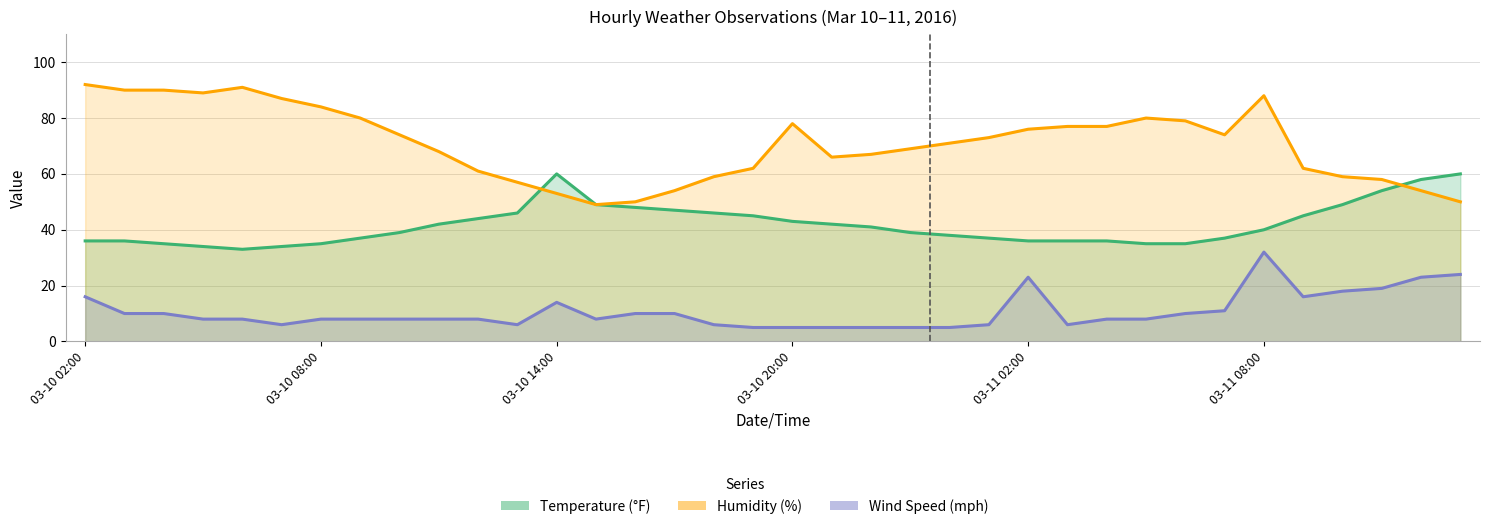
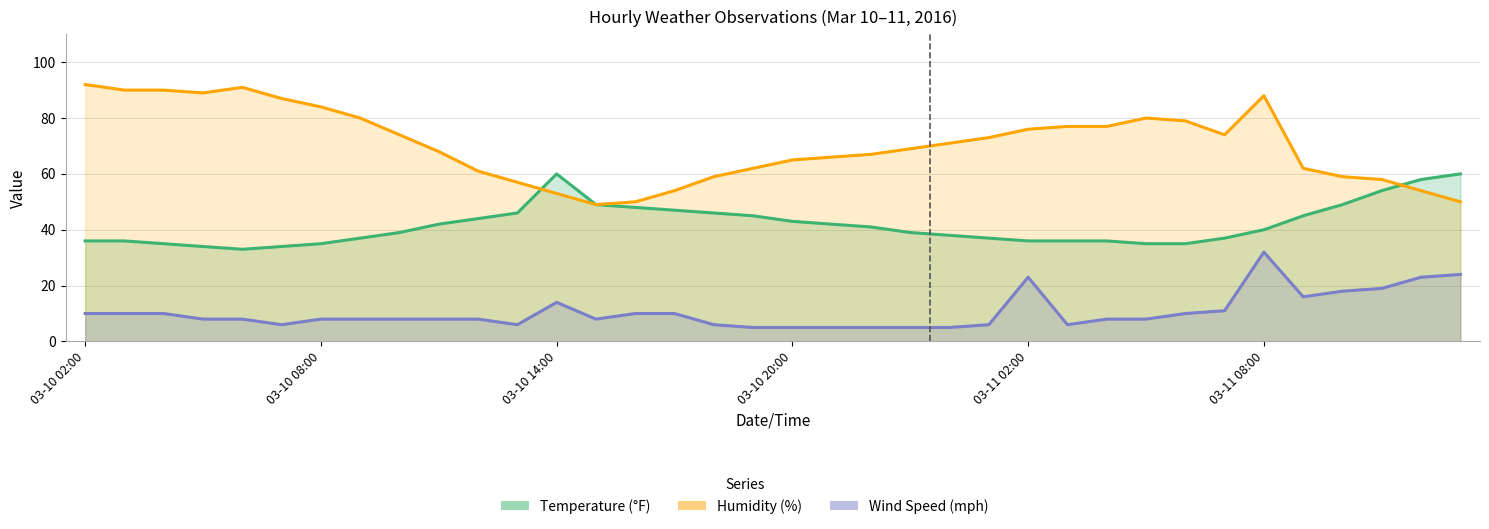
  {
    "Temperature (°F)": {
      "03-10 02:00": 36,
      "03-10 08:00": 35,
      "03-10 14:00": 60,
      "03-10 20:00": 43,
      "03-11 02:00": 36,
      "03-11 08:00": 40
    },
    "Humidity (%)": {
      "03-10 02:00": 92,
      "03-10 08:00": 84,
      "03-10 14:00": 53,
-     "03-10 20:00": 78,
+     "03-10 20:00": 65,
      "03-11 02:00": 76,
      "03-11 08:00": 88
    },
    "Wind Speed (mph)": {
-     "03-10 02:00": 16,
+     "03-10 02:00": 10,
      "03-10 08:00": 8,
      "03-10 14:00": 14,
      "03-10 20:00": 5,
      "03-11 02:00": 23,
      "03-11 08:00": 32
    }
  }
